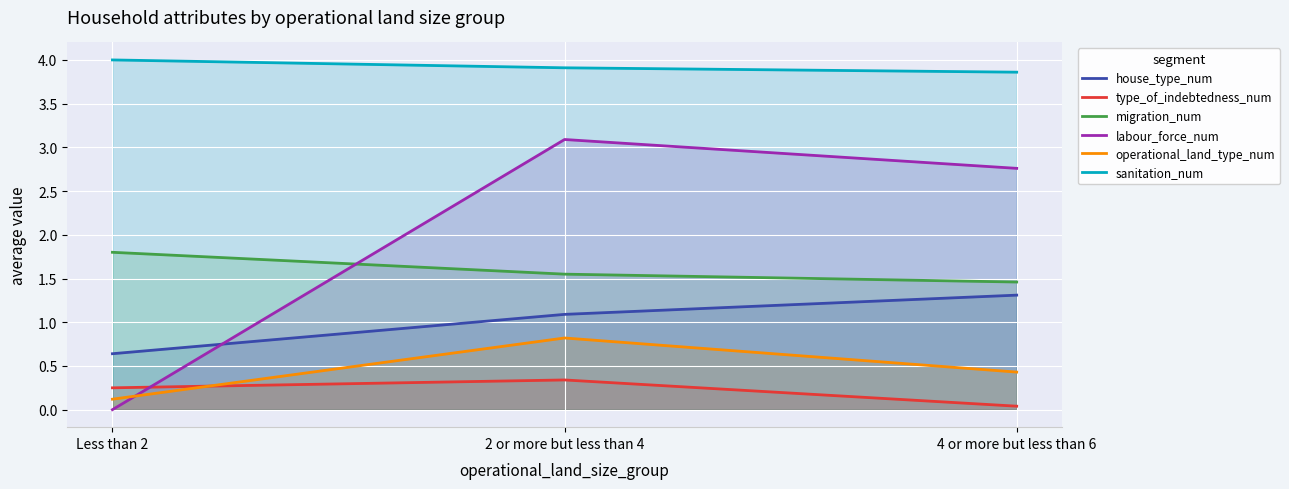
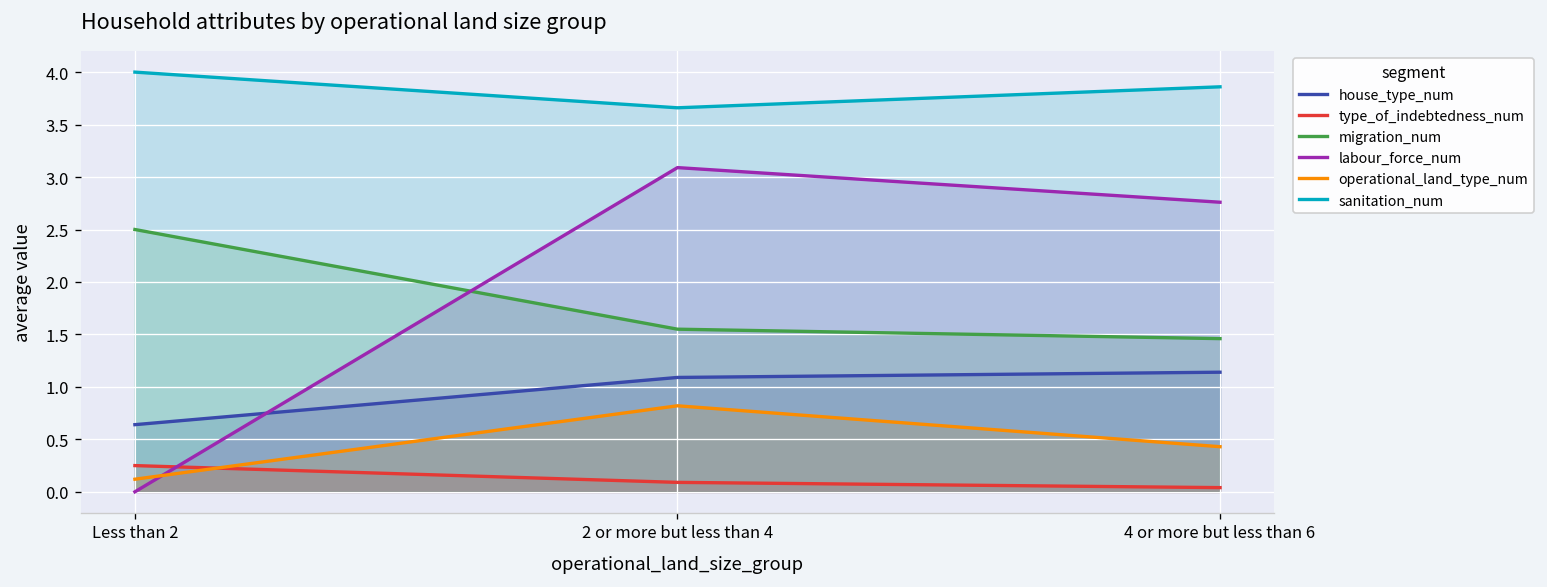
  {
    "house_type_num": {
      "Less than 2": 0.6,
      "2 or more but less than 4": 1.1,
-     "4 or more but less than 6": 1.3
+     "4 or more but less than 6": 1.1
    },
    "type_of_indebtedness_num": {
      "Less than 2": 0.3,
-     "2 or more but less than 4": 0.3,
+     "2 or more but less than 4": 0.1,
      "4 or more but less than 6": 0.0
    },
    "migration_num": {
-     "Less than 2": 1.8,
+     "Less than 2": 2.5,
      "2 or more but less than 4": 1.6,
      "4 or more but less than 6": 1.5
    },
    "labour_force_num": {
      "Less than 2": 0.0,
      "2 or more but less than 4": 3.1,
      "4 or more but less than 6": 2.8
    },
    "operational_land_type_num": {
      "Less than 2": 0.1,
      "2 or more but less than 4": 0.8,
      "4 or more but less than 6": 0.4
    },
    "sanitation_num": {
      "Less than 2": 4.0,
-     "2 or more but less than 4": 3.9,
+     "2 or more but less than 4": 3.7,
      "4 or more but less than 6": 3.9
    }
  }
